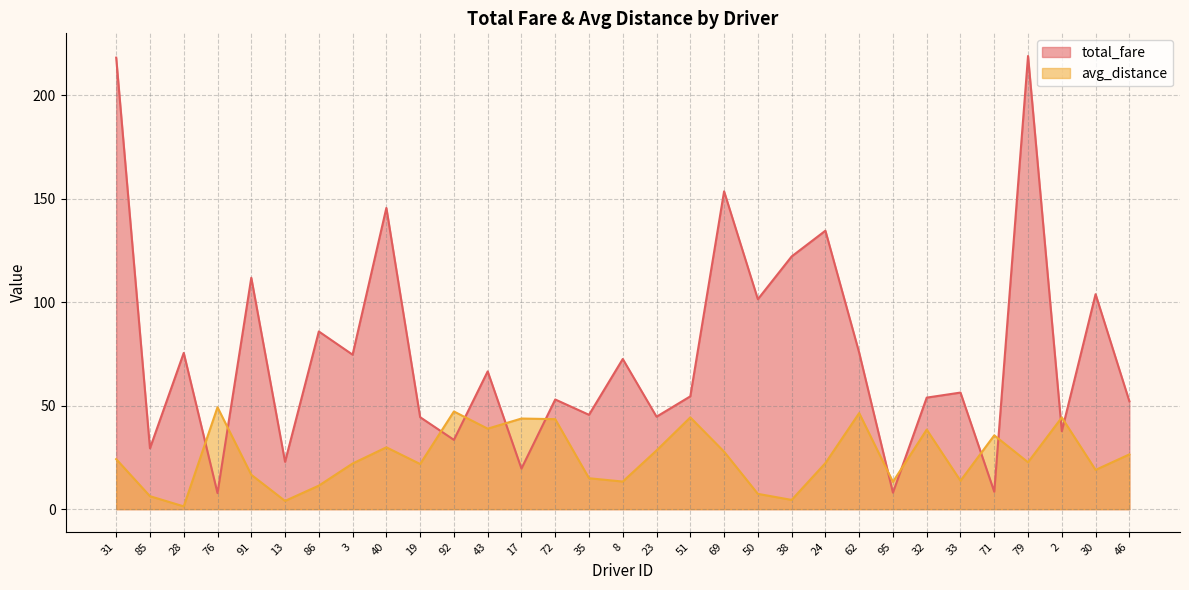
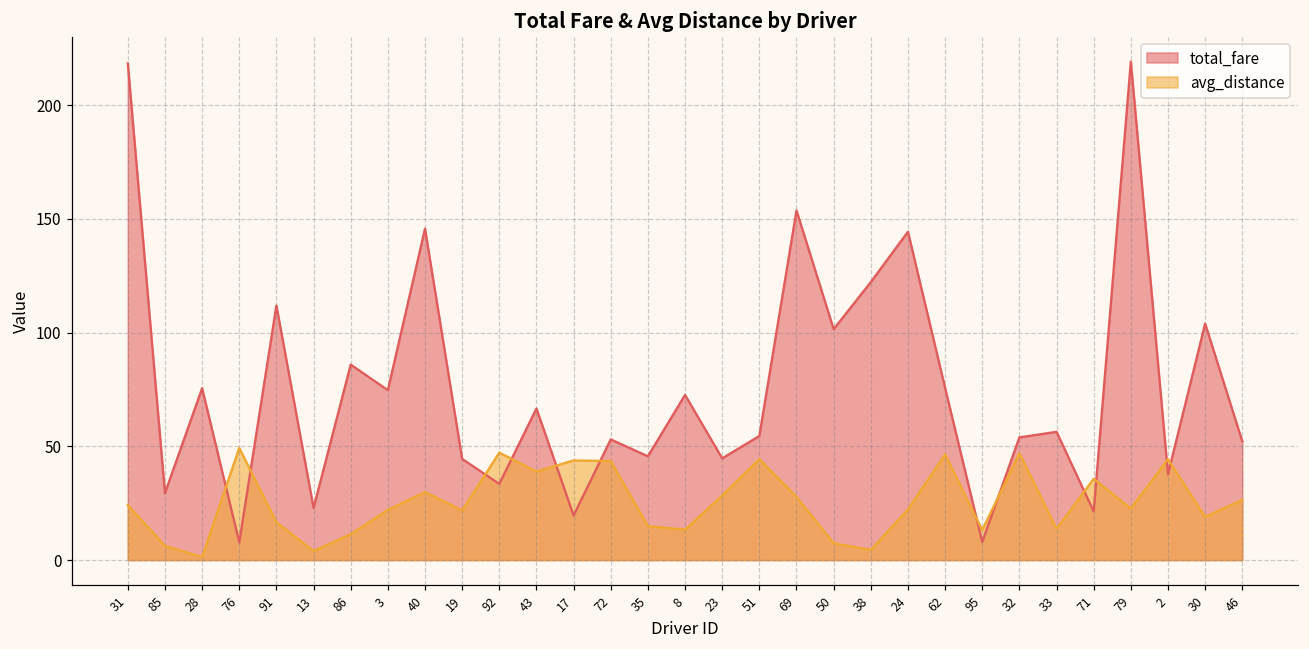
  {
    "total_fare": {
      "31": 218,
      "85": 29,
      "28": 76,
      "76": 8,
      "91": 112,
      "13": 23,
      "86": 86,
      "3": 75,
      "40": 146,
      "19": 44,
      "92": 34,
      "43": 67,
      "17": 20,
      "72": 53,
      "35": 46,
      "8": 73,
      "23": 45,
      "51": 55,
      "69": 154,
      "50": 101,
      "38": 122,
-     "24": 135,
+     "24": 144,
      "62": 76,
      "95": 8,
      "32": 54,
      "33": 56,
-     "71": 8,
+     "71": 21,
      "79": 219,
      "2": 38,
      "30": 104,
      "46": 52
    },
    "avg_distance": {
      "31": 24,
      "85": 6,
      "28": 1,
      "76": 49,
      "91": 17,
      "13": 4,
      "86": 11,
      "3": 22,
      "40": 30,
      "19": 22,
      "92": 47,
      "43": 39,
      "17": 44,
      "72": 44,
      "35": 15,
      "8": 13,
      "23": 28,
      "51": 44,
      "69": 28,
      "50": 7,
      "38": 4,
      "24": 22,
      "62": 46,
      "95": 13,
-     "32": 38,
+     "32": 47,
      "33": 14,
      "71": 36,
      "79": 23,
      "2": 44,
      "30": 19,
      "46": 26
    }
  }
